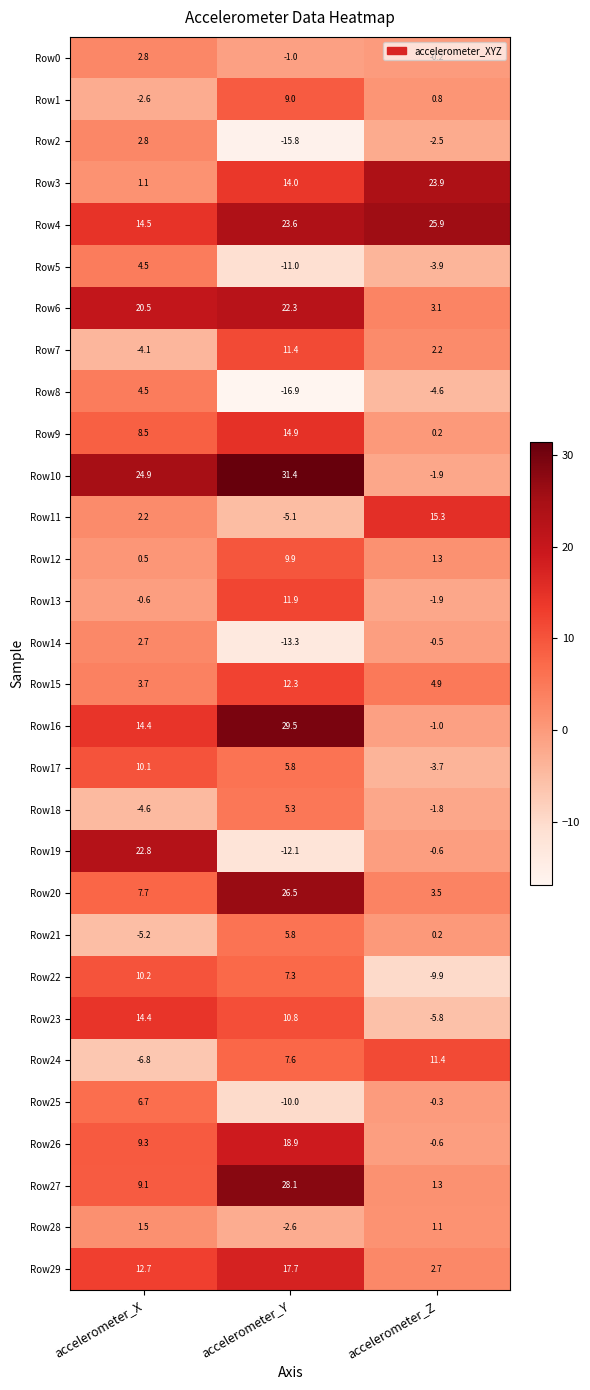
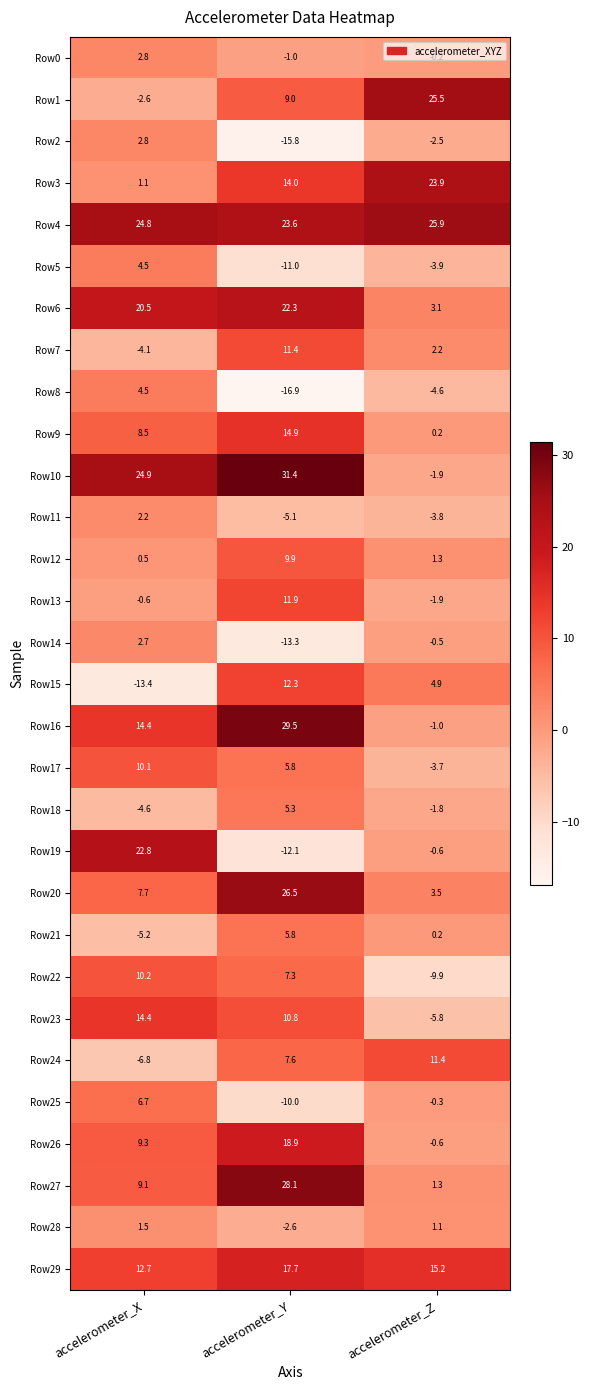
  {
    "Row0": {
      "accelerometer_X": 2.8,
      "accelerometer_Y": -1.0
    },
    "Row1": {
      "accelerometer_X": -2.6,
      "accelerometer_Y": 9.0,
-     "accelerometer_Z": 0.8
+     "accelerometer_Z": 25.5
    },
    "Row2": {
      "accelerometer_X": 2.8,
      "accelerometer_Y": -15.8,
      "accelerometer_Z": -2.5
    },
    "Row3": {
      "accelerometer_X": 1.1,
      "accelerometer_Y": 14.0,
      "accelerometer_Z": 23.9
    },
    "Row4": {
-     "accelerometer_X": 14.5,
+     "accelerometer_X": 24.8,
      "accelerometer_Y": 23.6,
      "accelerometer_Z": 25.9
    },
    "Row5": {
      "accelerometer_X": 4.5,
      "accelerometer_Y": -11.0,
      "accelerometer_Z": -3.9
    },
    "Row6": {
      "accelerometer_X": 20.5,
      "accelerometer_Y": 22.3,
      "accelerometer_Z": 3.1
    },
    "Row7": {
      "accelerometer_X": -4.1,
      "accelerometer_Y": 11.4,
      "accelerometer_Z": 2.2
    },
    "Row8": {
      "accelerometer_X": 4.5,
      "accelerometer_Y": -16.9,
      "accelerometer_Z": -4.6
    },
    "Row9": {
      "accelerometer_X": 8.5,
      "accelerometer_Y": 14.9,
      "accelerometer_Z": 0.2
    },
    "Row10": {
      "accelerometer_X": 24.9,
      "accelerometer_Y": 31.4,
      "accelerometer_Z": -1.9
    },
    "Row11": {
      "accelerometer_X": 2.2,
      "accelerometer_Y": -5.1,
-     "accelerometer_Z": 15.3
+     "accelerometer_Z": -3.8
    },
    "Row12": {
      "accelerometer_X": 0.5,
      "accelerometer_Y": 9.9,
      "accelerometer_Z": 1.3
    },
    "Row13": {
      "accelerometer_X": -0.6,
      "accelerometer_Y": 11.9,
      "accelerometer_Z": -1.9
    },
    "Row14": {
      "accelerometer_X": 2.7,
      "accelerometer_Y": -13.3,
      "accelerometer_Z": -0.5
    },
    "Row15": {
-     "accelerometer_X": 3.7,
+     "accelerometer_X": -13.4,
      "accelerometer_Y": 12.3,
      "accelerometer_Z": 4.9
    },
    "Row16": {
      "accelerometer_X": 14.4,
      "accelerometer_Y": 29.5,
      "accelerometer_Z": -1.0
    },
    "Row17": {
      "accelerometer_X": 10.1,
      "accelerometer_Y": 5.8,
      "accelerometer_Z": -3.7
    },
    "Row18": {
      "accelerometer_X": -4.6,
      "accelerometer_Y": 5.3,
      "accelerometer_Z": -1.8
    },
    "Row19": {
      "accelerometer_X": 22.8,
      "accelerometer_Y": -12.1,
      "accelerometer_Z": -0.6
    },
    "Row20": {
      "accelerometer_X": 7.7,
      "accelerometer_Y": 26.5,
      "accelerometer_Z": 3.5
    },
    "Row21": {
      "accelerometer_X": -5.2,
      "accelerometer_Y": 5.8,
      "accelerometer_Z": 0.2
    },
    "Row22": {
      "accelerometer_X": 10.2,
      "accelerometer_Y": 7.3,
      "accelerometer_Z": -9.9
    },
    "Row23": {
      "accelerometer_X": 14.4,
      "accelerometer_Y": 10.8,
      "accelerometer_Z": -5.8
    },
    "Row24": {
      "accelerometer_X": -6.8,
      "accelerometer_Y": 7.6,
      "accelerometer_Z": 11.4
    },
    "Row25": {
      "accelerometer_X": 6.7,
      "accelerometer_Y": -10.0,
      "accelerometer_Z": -0.3
    },
    "Row26": {
      "accelerometer_X": 9.3,
      "accelerometer_Y": 18.9,
      "accelerometer_Z": -0.6
    },
    "Row27": {
      "accelerometer_X": 9.1,
      "accelerometer_Y": 28.1,
      "accelerometer_Z": 1.3
    },
    "Row28": {
      "accelerometer_X": 1.5,
      "accelerometer_Y": -2.6,
      "accelerometer_Z": 1.1
    },
    "Row29": {
      "accelerometer_X": 12.7,
      "accelerometer_Y": 17.7,
-     "accelerometer_Z": 2.7
+     "accelerometer_Z": 15.2
    }
  }
